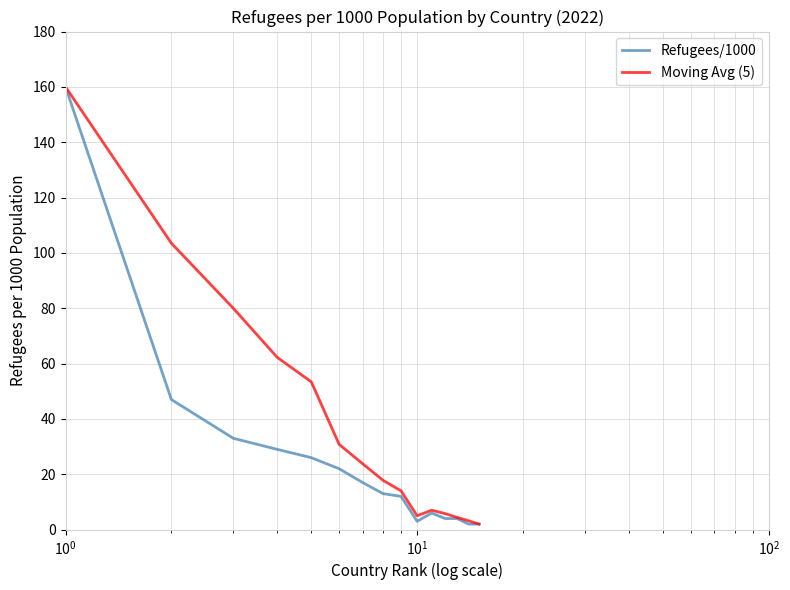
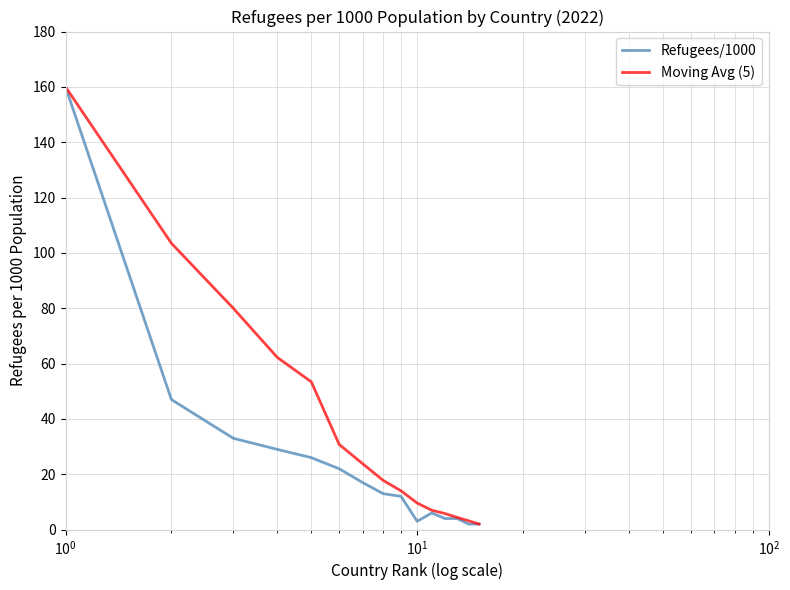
  {
    "Refugees/1000": {
      "10^1": 3
    },
    "Moving Avg (5)": {
-     "10^1": 5
+     "10^1": 10
    }
  }
